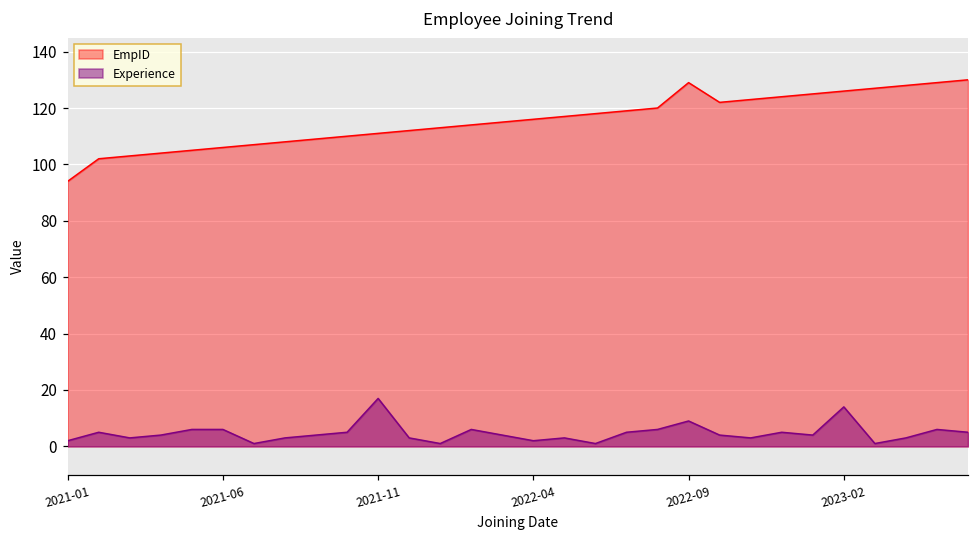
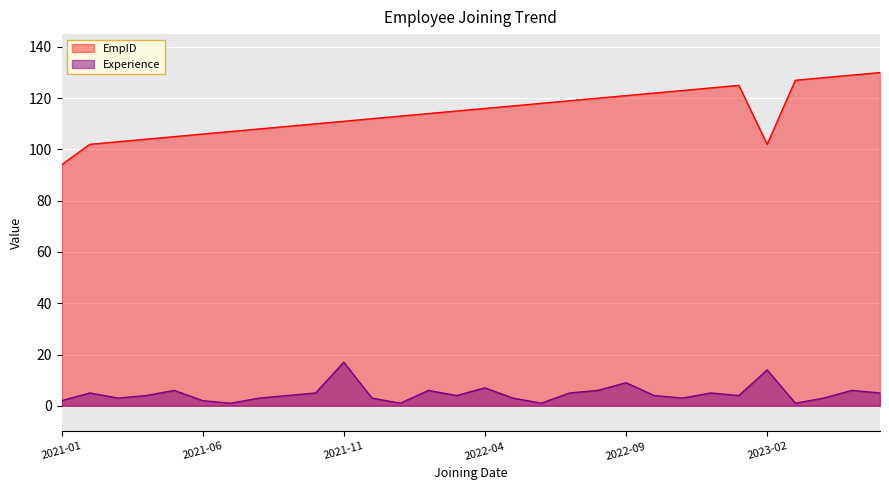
  {
    "EmpID": {
      "2021-01": 94,
      "2021-06": 106,
      "2021-11": 111,
      "2022-04": 116,
-     "2022-09": 129,
-     "2023-02": 126
+     "2022-09": 121,
+     "2023-02": 102
    },
    "Experience": {
      "2021-01": 2,
-     "2021-06": 6,
+     "2021-06": 2,
      "2021-11": 17,
-     "2022-04": 2,
+     "2022-04": 7,
      "2022-09": 9,
      "2023-02": 14
    }
  }
